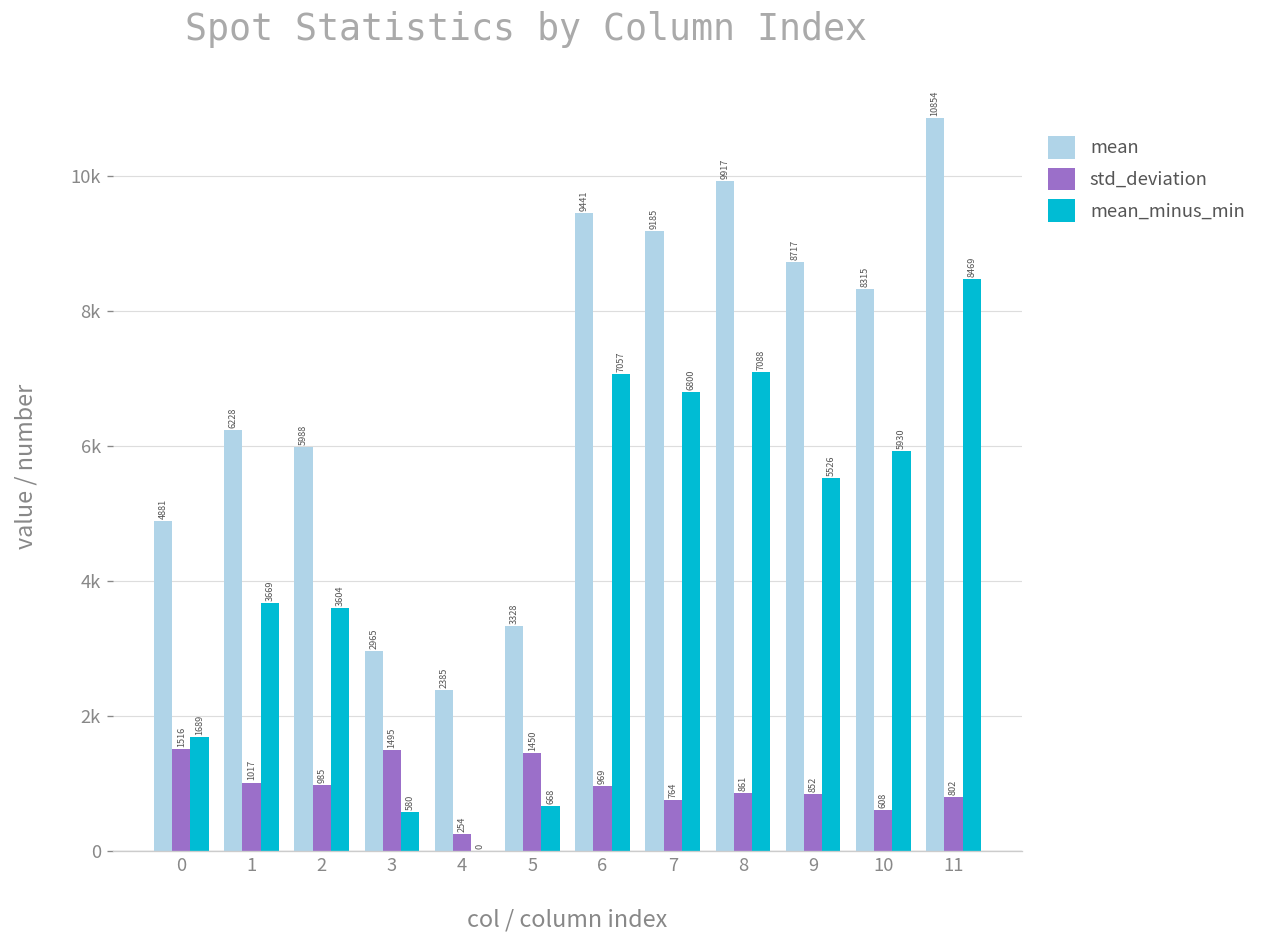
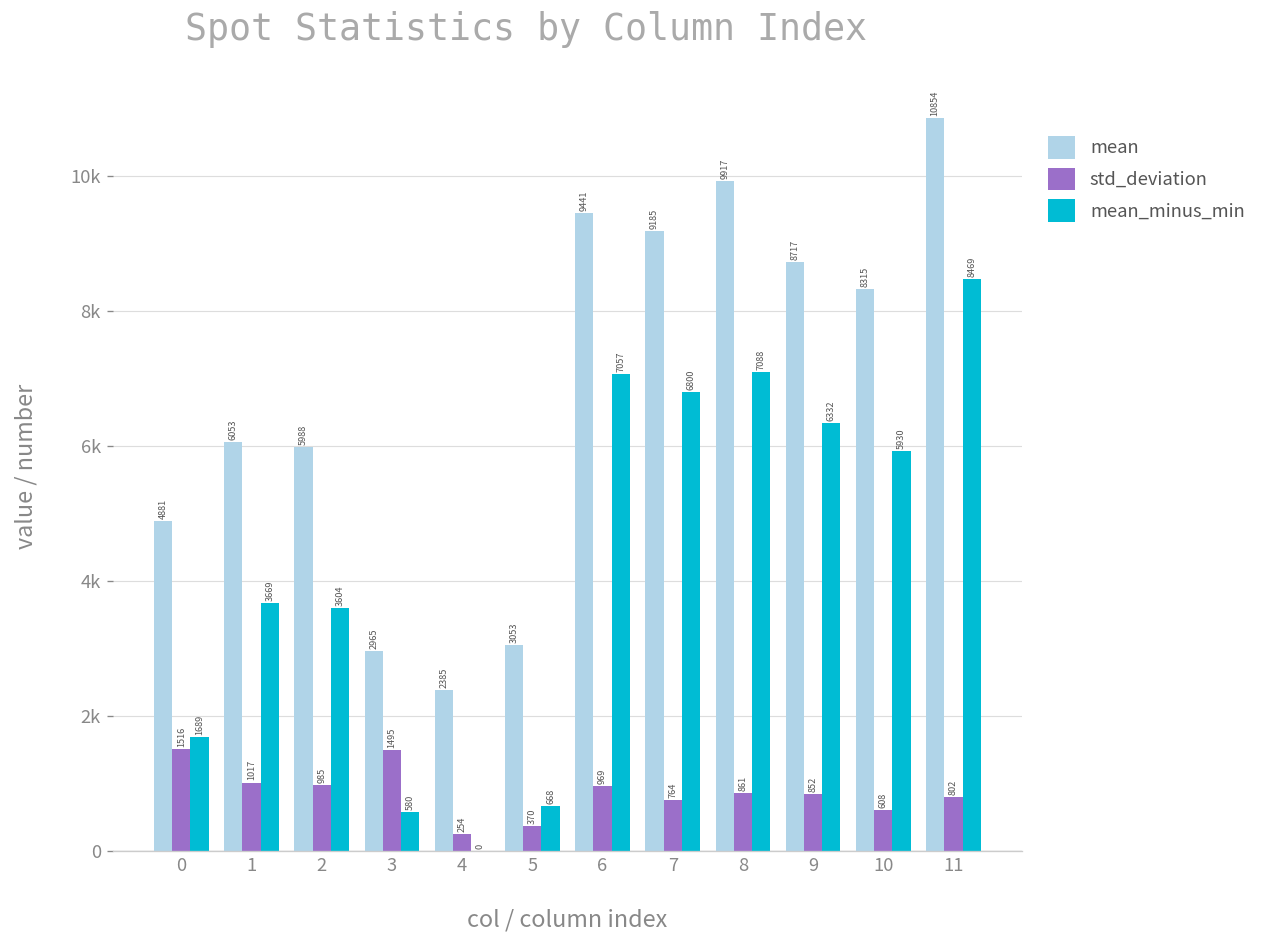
  {
    "mean": {
      "0": 4881,
-     "1": 6228,
+     "1": 6053,
      "2": 5988,
      "3": 2965,
      "4": 2385,
-     "5": 3328,
+     "5": 3053,
      "6": 9441,
      "7": 9185,
      "8": 9917,
      "9": 8717,
      "10": 8315,
      "11": 10854
    },
    "std_deviation": {
      "0": 1516,
      "1": 1017,
      "2": 985,
      "3": 1495,
      "4": 254,
-     "5": 1450,
+     "5": 370,
      "6": 969,
      "7": 764,
      "8": 861,
      "9": 852,
      "10": 608,
      "11": 802
    },
    "mean_minus_min": {
      "0": 1689,
      "1": 3669,
      "2": 3604,
      "3": 580,
      "4": 0,
      "5": 668,
      "6": 7057,
      "7": 6800,
      "8": 7088,
-     "9": 5526,
+     "9": 6332,
      "10": 5930,
      "11": 8469
    }
  }
